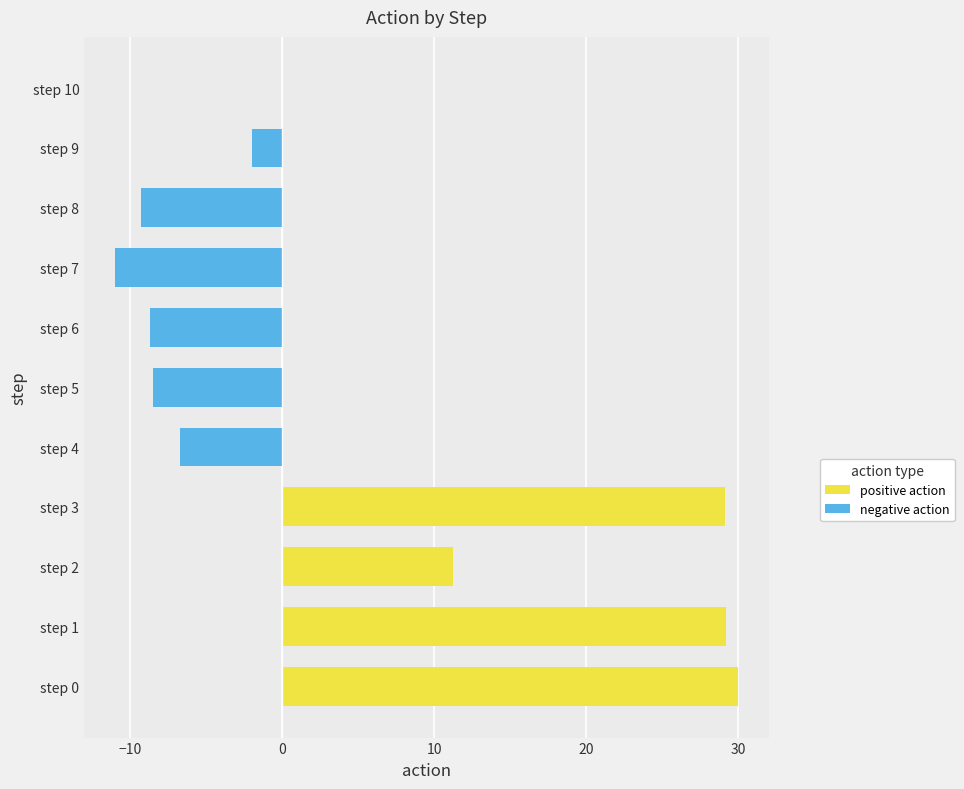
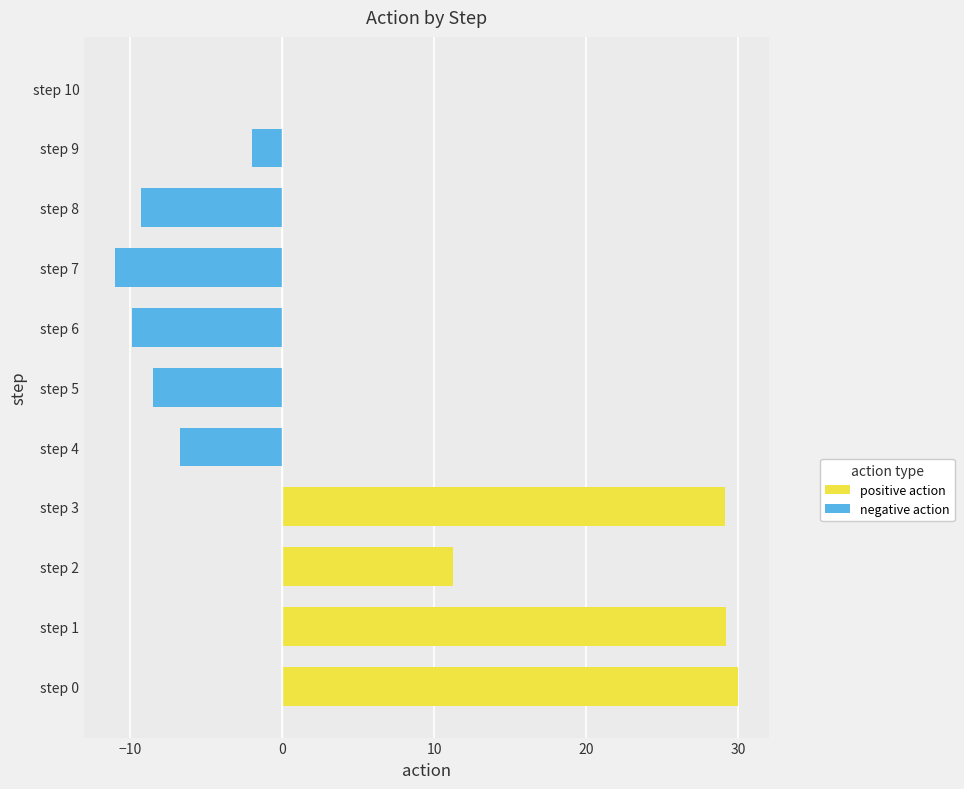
  {
    "positive action": {
      "step 10": 0.0,
      "step 9": 0.0,
      "step 8": 0.0,
      "step 7": 0.0,
      "step 6": 0.0,
      "step 5": 0.0,
      "step 4": 0.0,
      "step 3": 29.2,
      "step 2": 11.2,
      "step 1": 29.2,
      "step 0": 30.0
    },
    "negative action": {
      "step 10": 0.0,
      "step 9": -2.0,
      "step 8": -9.3,
      "step 7": -11.0,
-     "step 6": -8.7,
+     "step 6": -9.9,
      "step 5": -8.5,
      "step 4": -6.7,
      "step 3": 0.0,
      "step 2": 0.0,
      "step 1": 0.0,
      "step 0": 0.0
    }
  }
